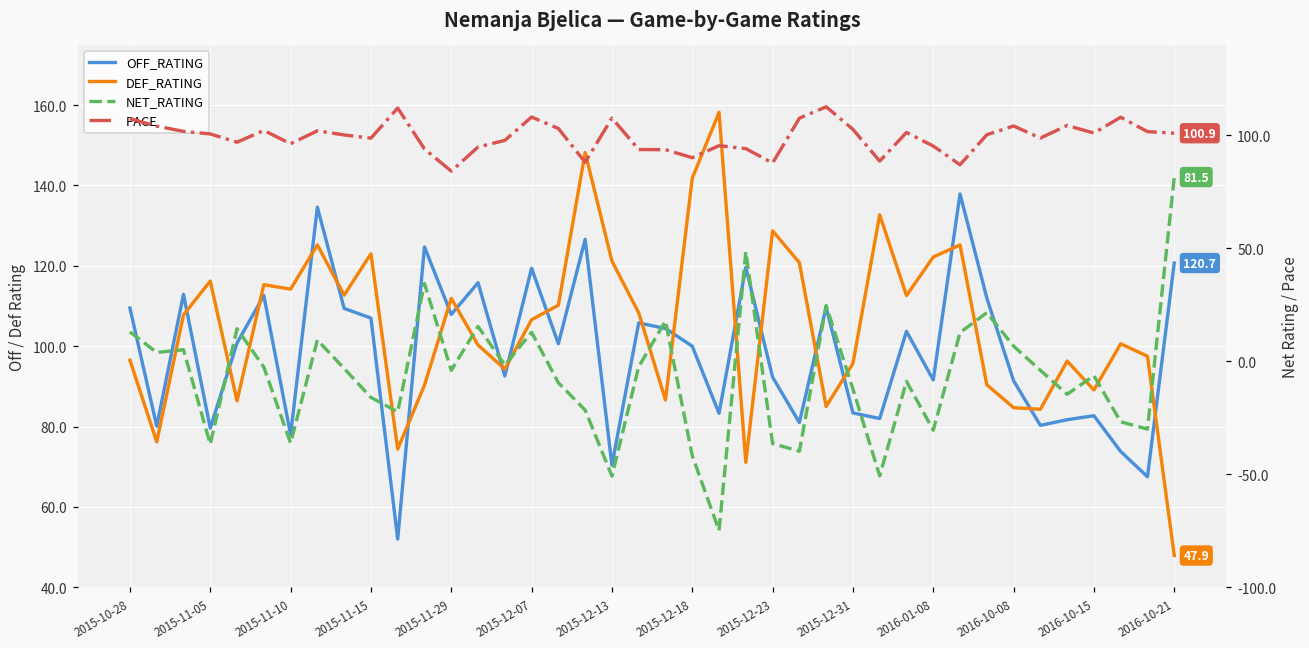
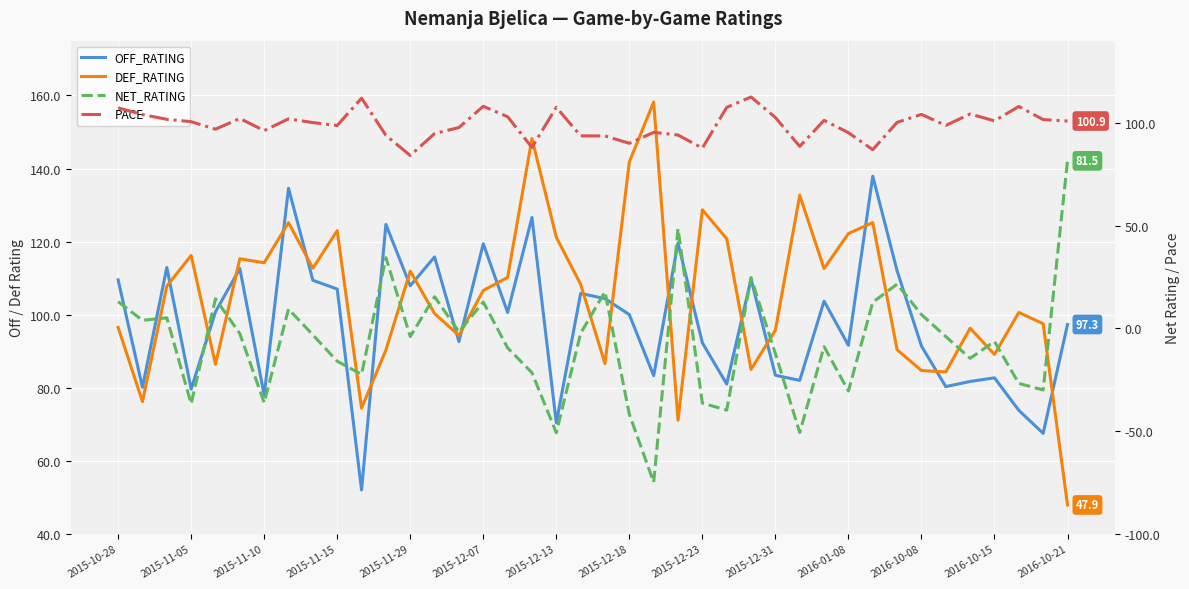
  {
    "OFF_RATING": {
-     "2016-10-21": 120.7
+     "2016-10-21": 97.3
    }
  }
